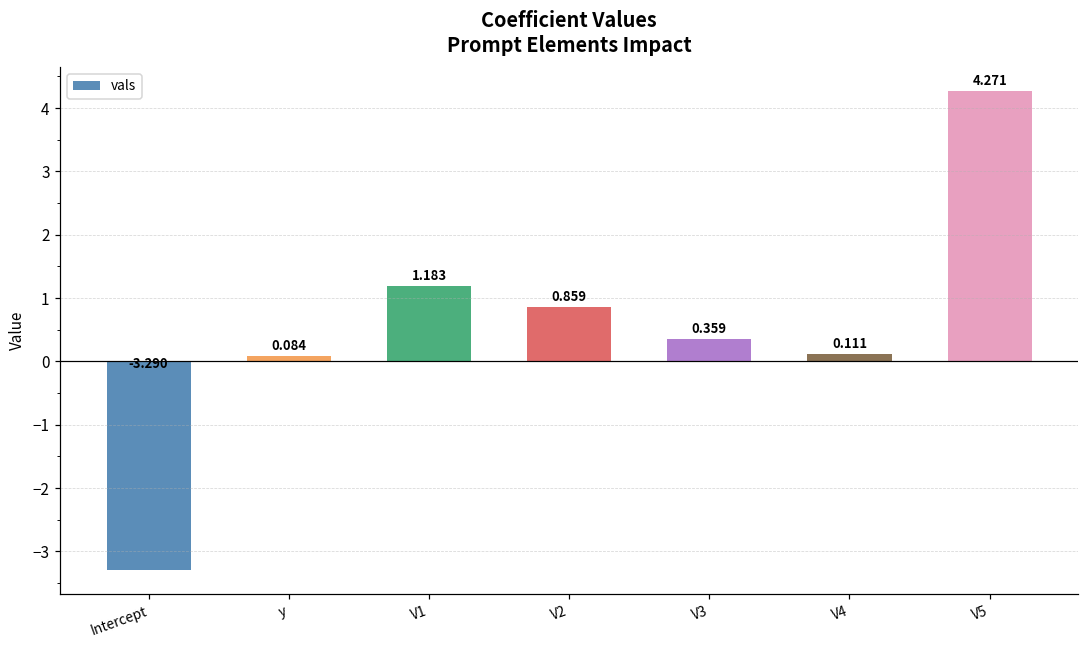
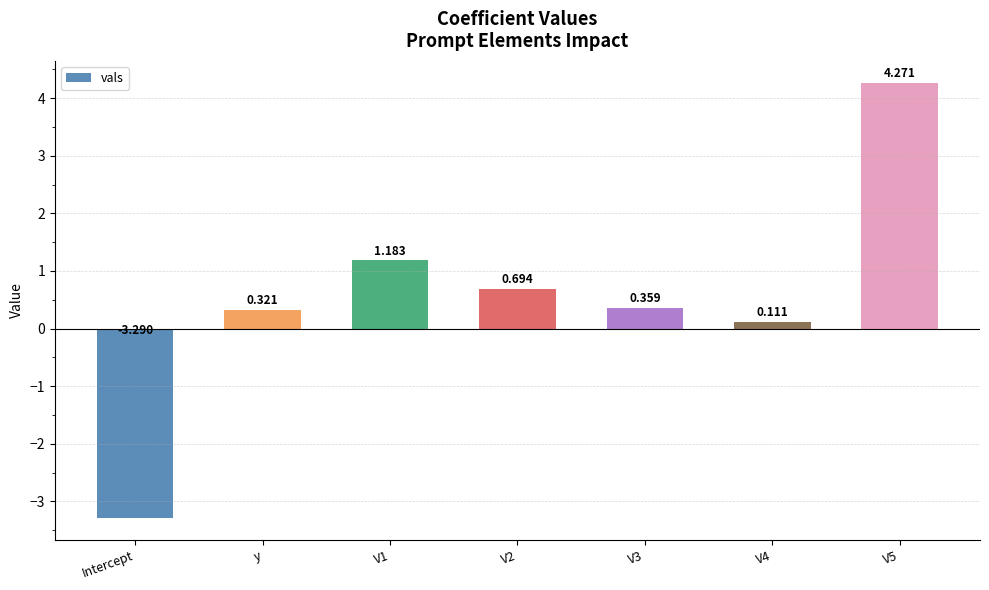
  {
    "Intercept": -3.290,
-   "y": 0.084,
+   "y": 0.321,
    "V1": 1.183,
-   "V2": 0.859,
+   "V2": 0.694,
    "V3": 0.359,
    "V4": 0.111,
    "V5": 4.271
  }
